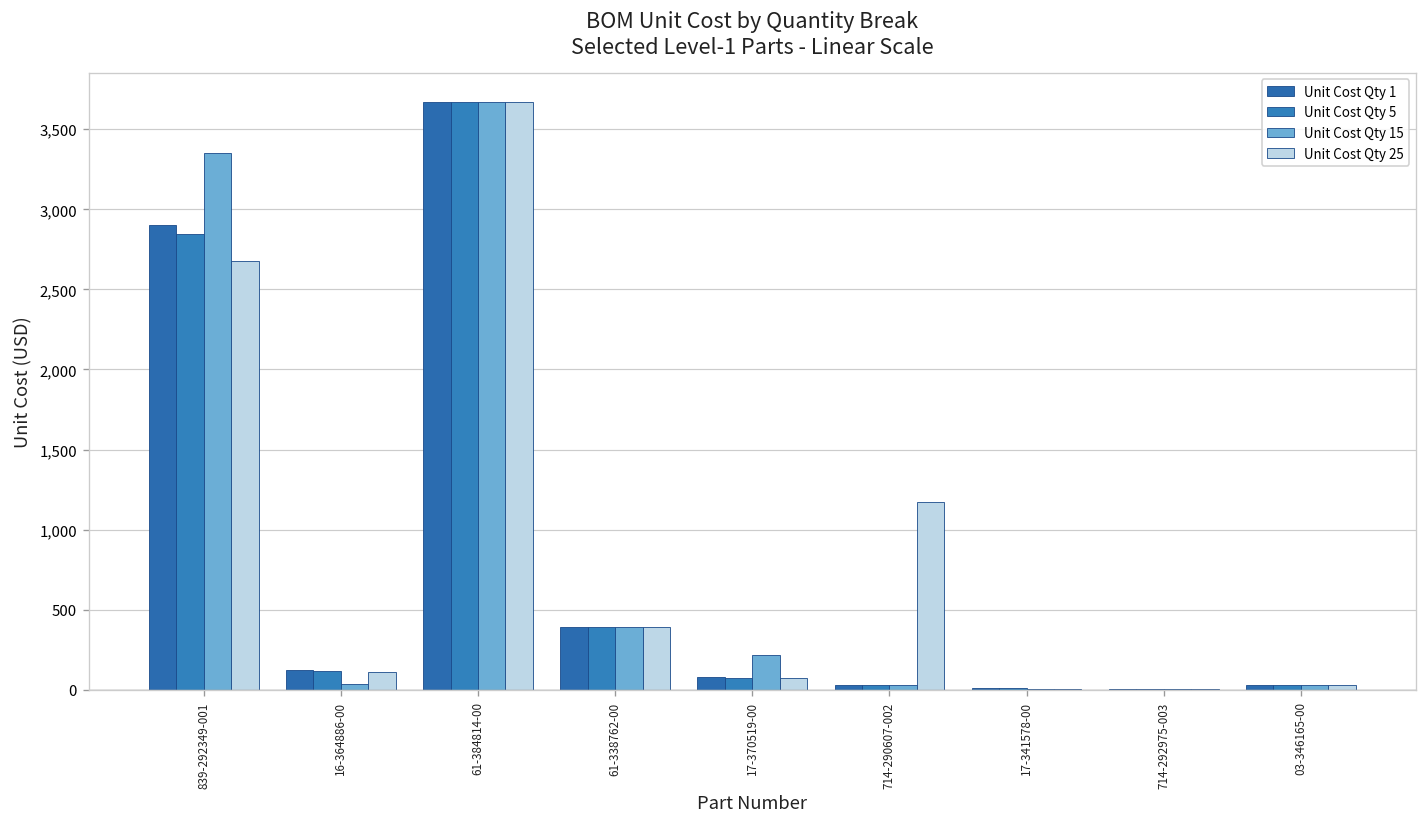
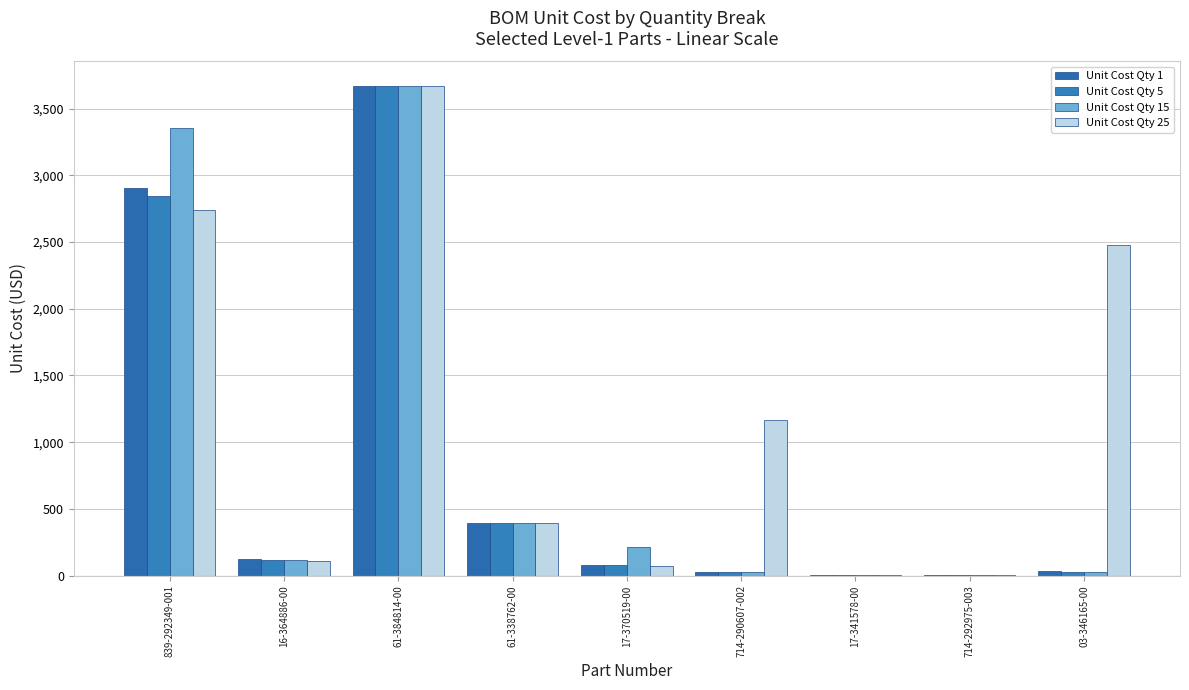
  {
    "Unit Cost Qty 15": {
      "839-292349-001": "3,350",
-     "16-364886-00": "30",
+     "16-364886-00": "120",
      "61-384814-00": "3,670",
      "61-338762-00": "390",
      "17-370519-00": "210",
      "714-290607-002": "30",
      "03-346165-00": "30"
    },
    "Unit Cost Qty 25": {
-     "839-292349-001": "2,680",
+     "839-292349-001": "2,740",
      "16-364886-00": "110",
      "61-384814-00": "3,670",
      "61-338762-00": "390",
      "17-370519-00": "70",
      "714-290607-002": "1,170",
-     "03-346165-00": "30"
+     "03-346165-00": "2,470"
    }
  }
